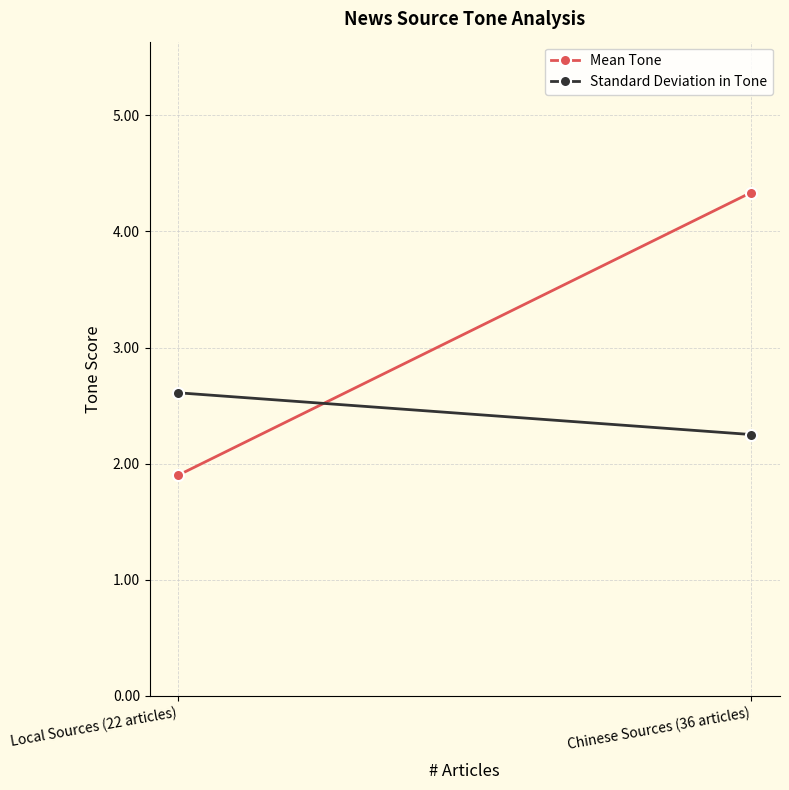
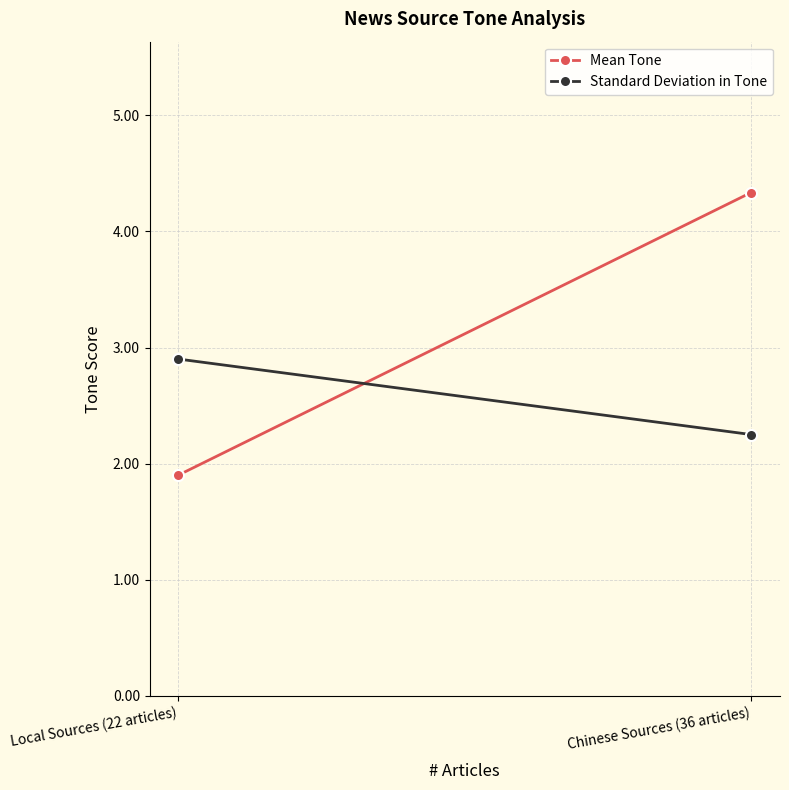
  {
    "Mean Tone": {
      "Local Sources (22 articles)": 1.90,
      "Chinese Sources (36 articles)": 4.34
    },
    "Standard Deviation in Tone": {
-     "Local Sources (22 articles)": 2.61,
+     "Local Sources (22 articles)": 2.90,
      "Chinese Sources (36 articles)": 2.25
    }
  }
